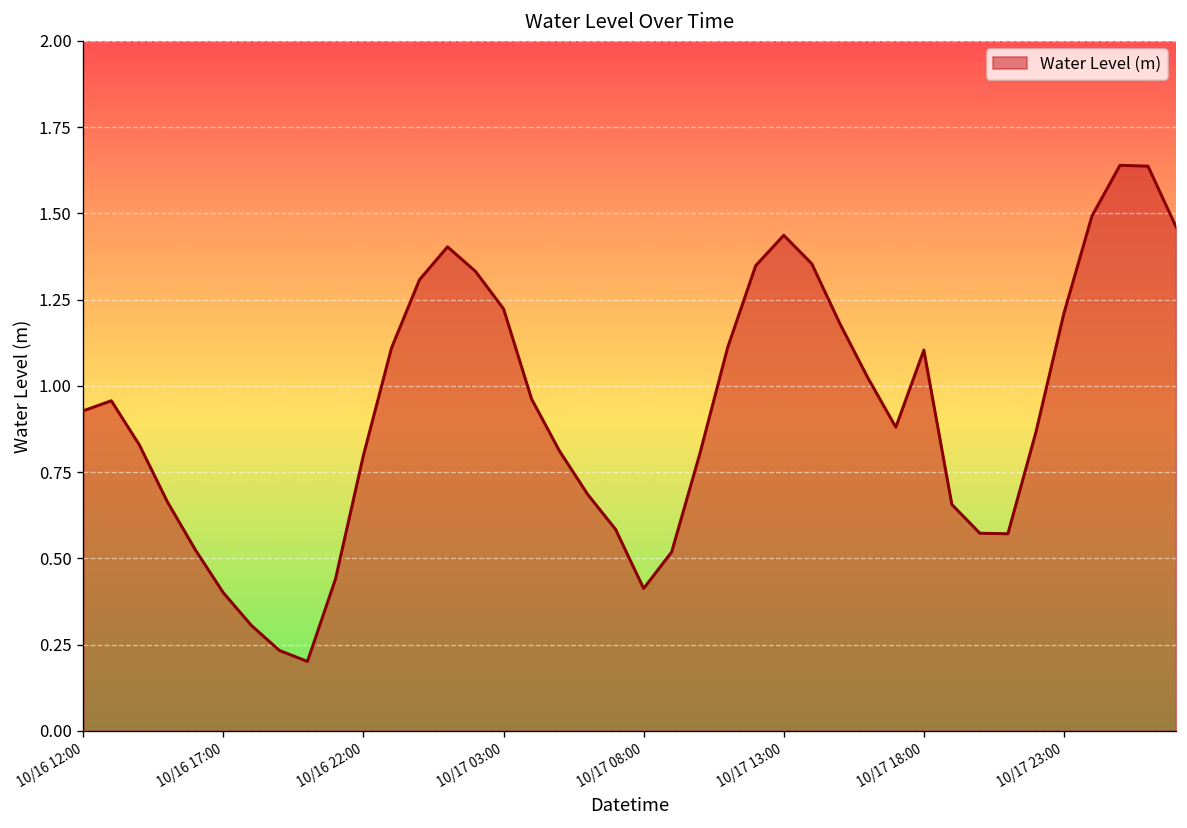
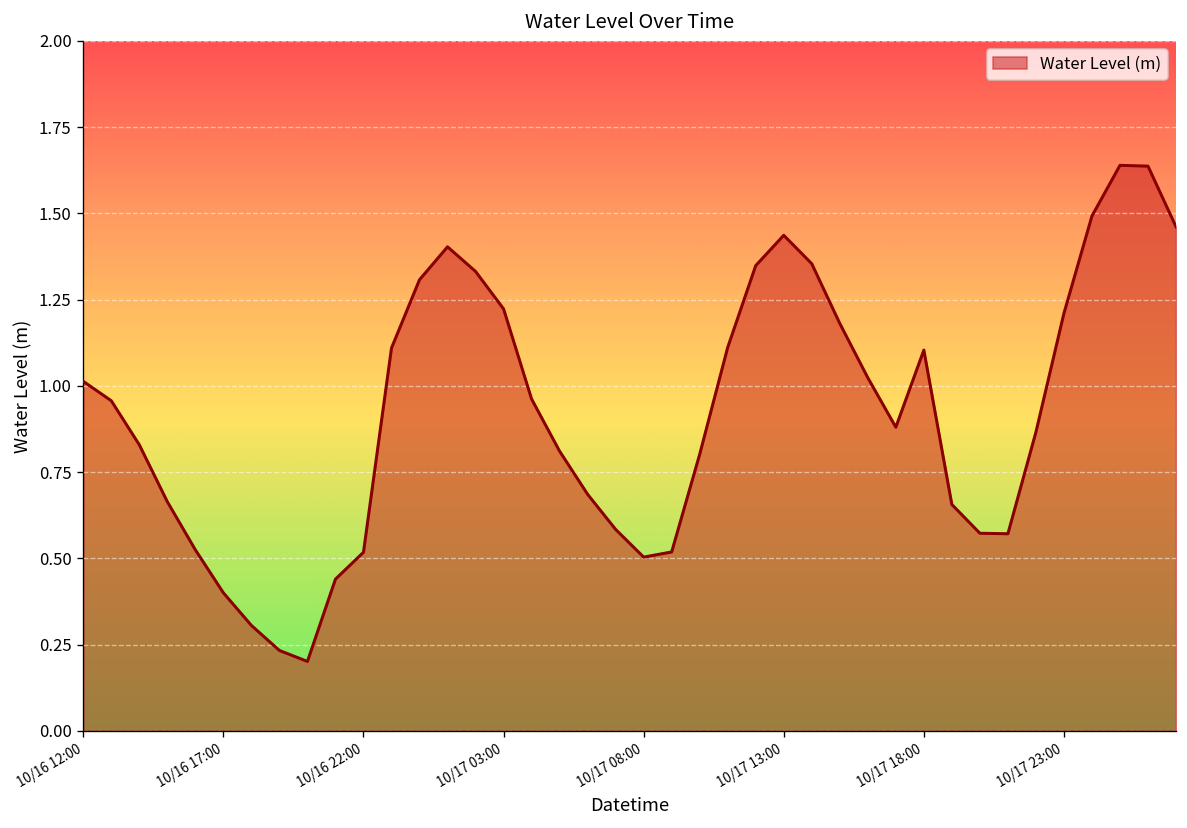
  {
-   "10/16 12:00": 0.93,
+   "10/16 12:00": 1.01,
    "10/16 17:00": 0.40,
-   "10/16 22:00": 0.80,
+   "10/16 22:00": 0.52,
    "10/17 03:00": 1.22,
-   "10/17 08:00": 0.41,
+   "10/17 08:00": 0.50,
    "10/17 13:00": 1.44,
    "10/17 18:00": 1.10,
    "10/17 23:00": 1.21
  }
